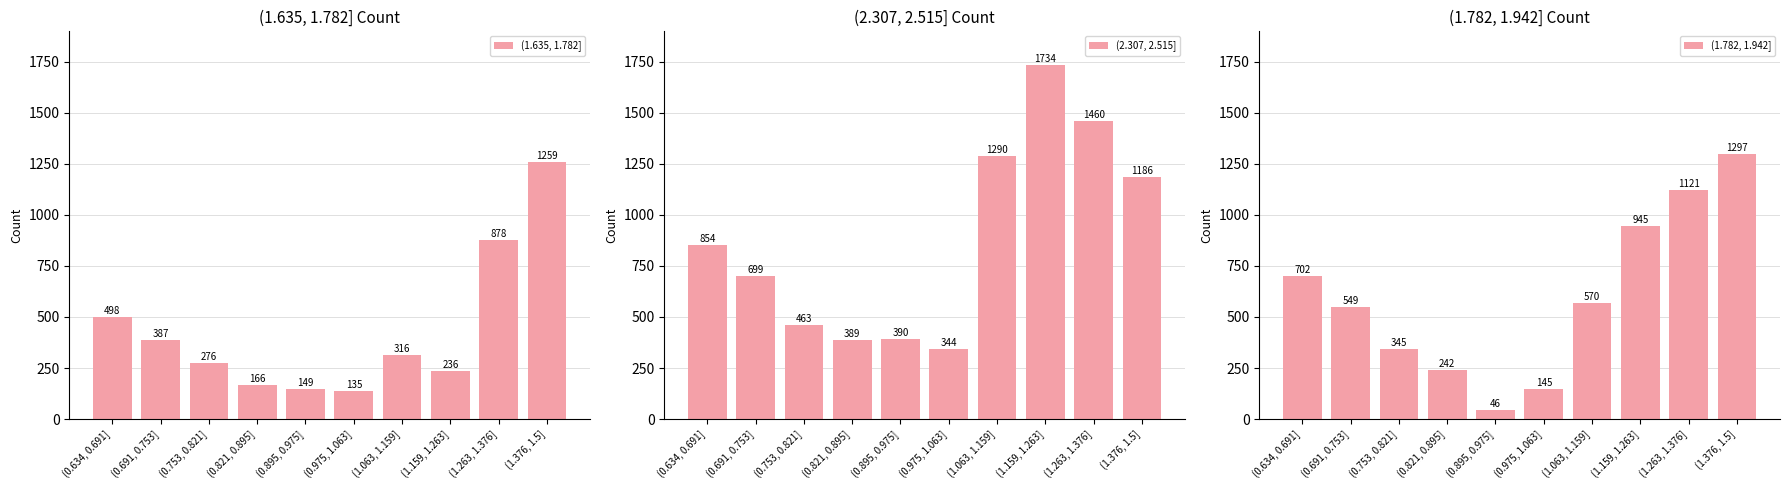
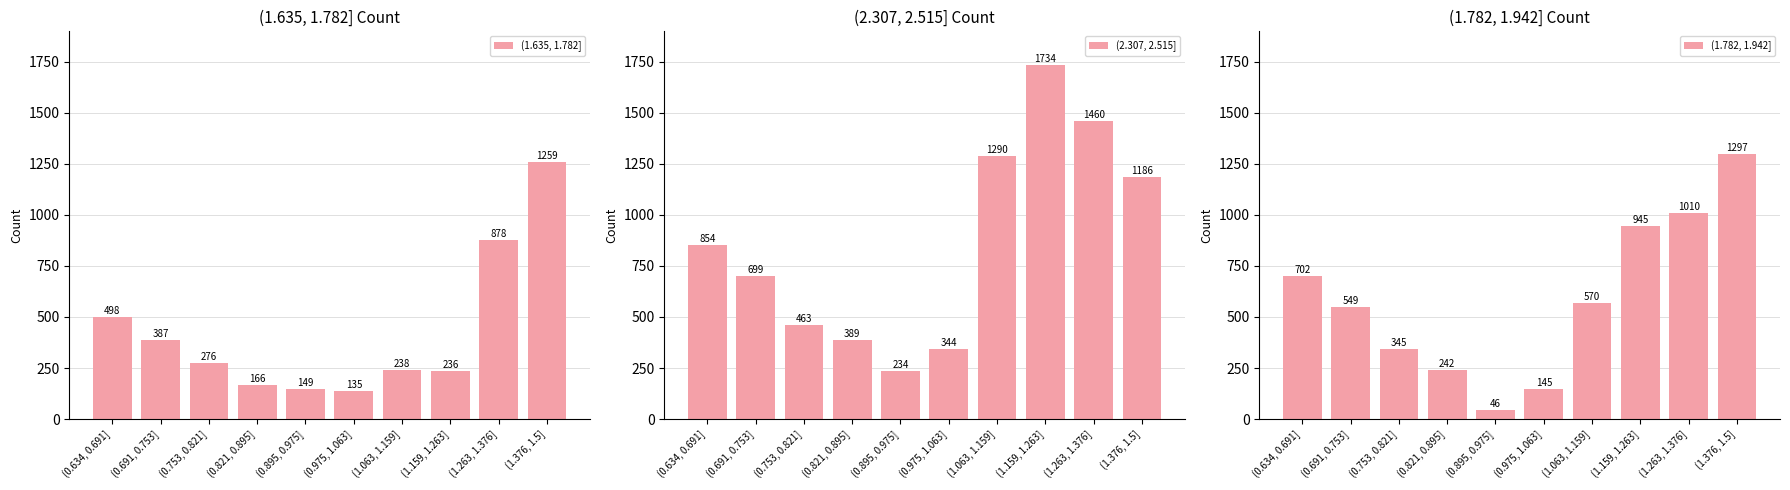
  {
    "(1.635, 1.782] Count": {
      "(0.634, 0.691]": 498,
      "(0.691, 0.753]": 387,
      "(0.753, 0.821]": 276,
      "(0.821, 0.895]": 166,
      "(0.895, 0.975]": 149,
      "(0.975, 1.063]": 135,
-     "(1.063, 1.159]": 316,
+     "(1.063, 1.159]": 238,
      "(1.159, 1.263]": 236,
      "(1.263, 1.376]": 878,
      "(1.376, 1.5]": 1259
    },
    "(2.307, 2.515] Count": {
      "(0.634, 0.691]": 854,
      "(0.691, 0.753]": 699,
      "(0.753, 0.821]": 463,
      "(0.821, 0.895]": 389,
-     "(0.895, 0.975]": 390,
+     "(0.895, 0.975]": 234,
      "(0.975, 1.063]": 344,
      "(1.063, 1.159]": 1290,
      "(1.159, 1.263]": 1734,
      "(1.263, 1.376]": 1460,
      "(1.376, 1.5]": 1186
    },
    "(1.782, 1.942] Count": {
      "(0.634, 0.691]": 702,
      "(0.691, 0.753]": 549,
      "(0.753, 0.821]": 345,
      "(0.821, 0.895]": 242,
      "(0.895, 0.975]": 46,
      "(0.975, 1.063]": 145,
      "(1.063, 1.159]": 570,
      "(1.159, 1.263]": 945,
-     "(1.263, 1.376]": 1121,
+     "(1.263, 1.376]": 1010,
      "(1.376, 1.5]": 1297
    }
  }
